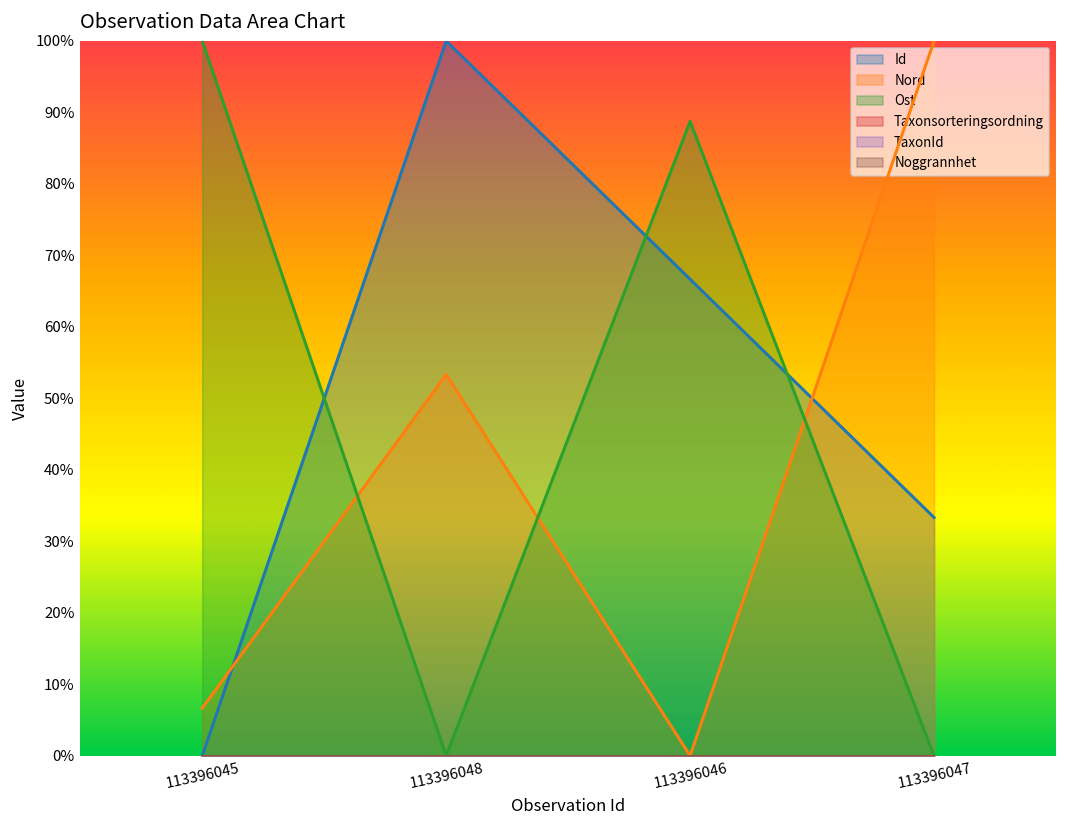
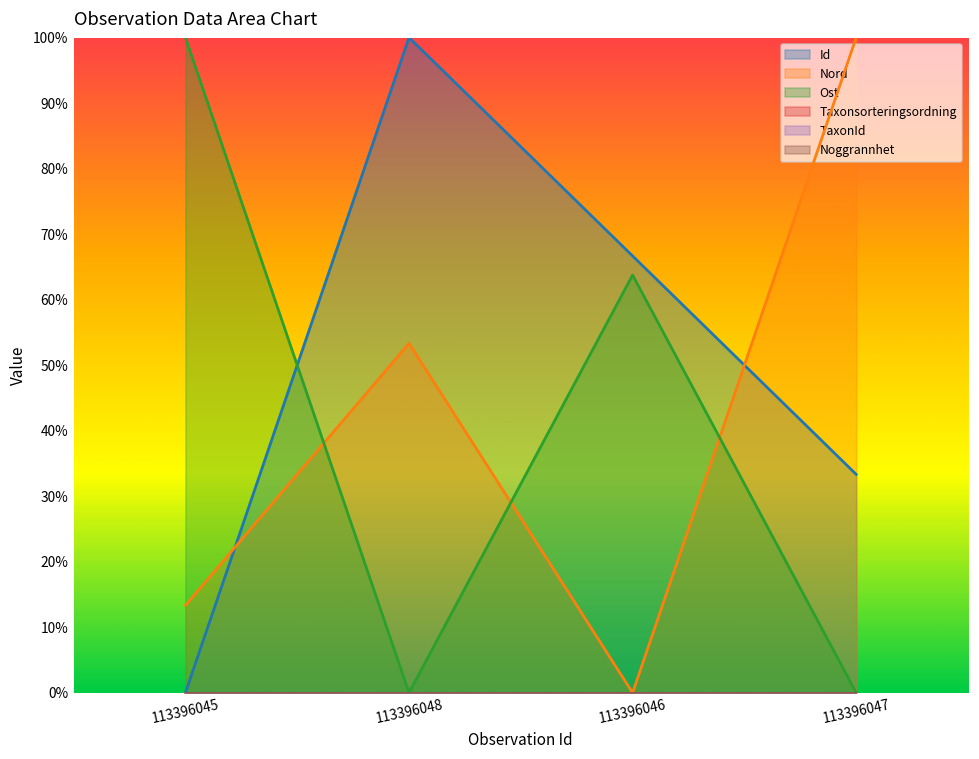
  {
    "Id": {
      "113396048": "100%",
      "113396046": "67%",
      "113396047": "33%"
    },
    "Nord": {
-     "113396045": "7%",
+     "113396045": "13%",
      "113396048": "53%",
      "113396047": "100%"
    },
    "Ost": {
      "113396045": "100%",
-     "113396046": "89%"
+     "113396046": "64%"
    }
  }
